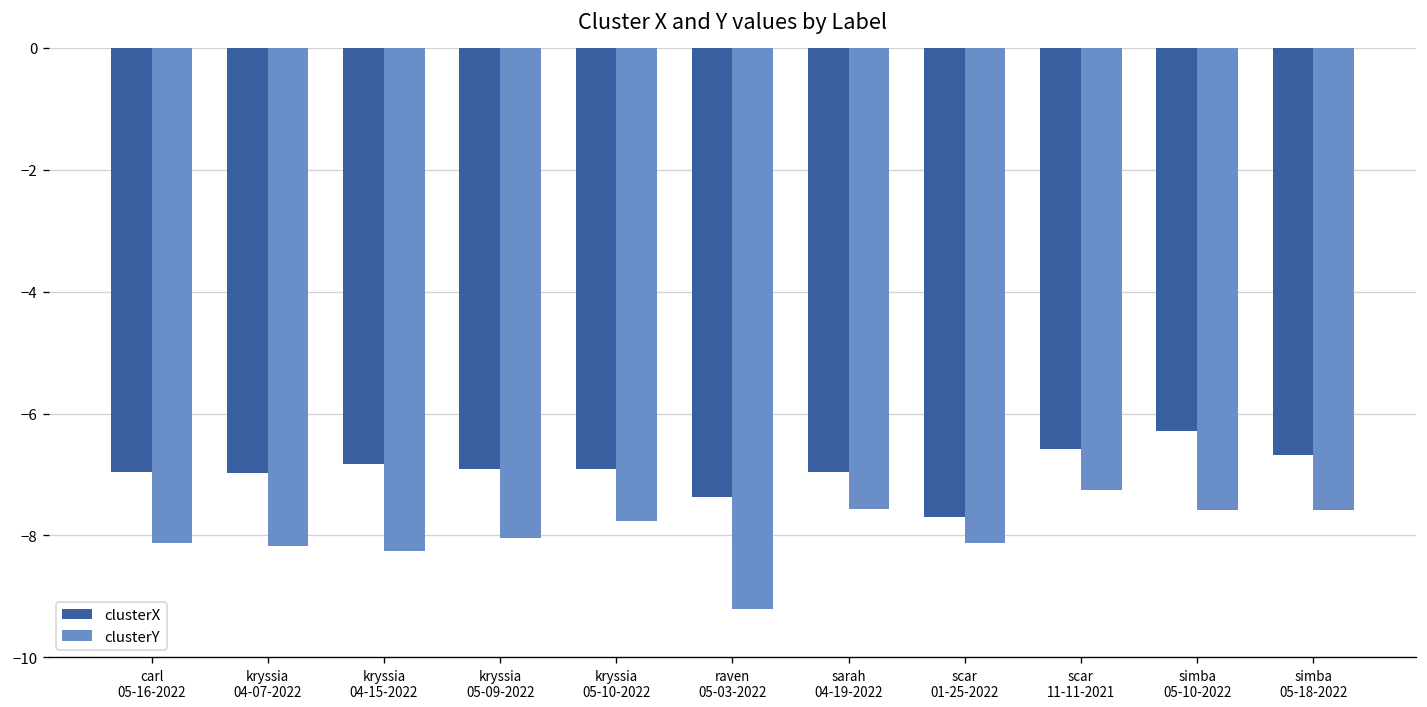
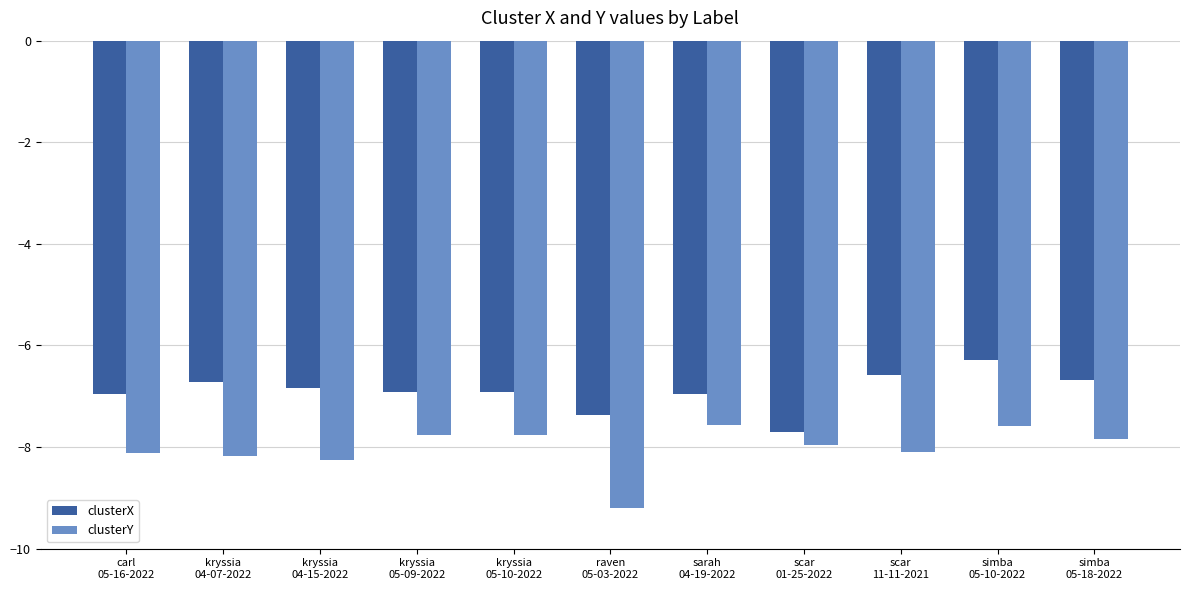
  {
    "clusterX": {
      "carl 05-16-2022": -7.0,
-     "kryssia 04-07-2022": -7.0,
+     "kryssia 04-07-2022": -6.7,
      "kryssia 04-15-2022": -6.8,
      "kryssia 05-09-2022": -6.9,
      "kryssia 05-10-2022": -6.9,
      "raven 05-03-2022": -7.4,
      "sarah 04-19-2022": -7.0,
      "scar 01-25-2022": -7.7,
      "scar 11-11-2021": -6.6,
      "simba 05-10-2022": -6.3,
      "simba 05-18-2022": -6.7
    },
    "clusterY": {
      "carl 05-16-2022": -8.1,
      "kryssia 04-07-2022": -8.2,
      "kryssia 04-15-2022": -8.3,
-     "kryssia 05-09-2022": -8.0,
+     "kryssia 05-09-2022": -7.8,
      "kryssia 05-10-2022": -7.8,
      "raven 05-03-2022": -9.2,
      "sarah 04-19-2022": -7.6,
-     "scar 01-25-2022": -8.1,
-     "scar 11-11-2021": -7.3,
+     "scar 01-25-2022": -8.0,
+     "scar 11-11-2021": -8.1,
      "simba 05-10-2022": -7.6,
-     "simba 05-18-2022": -7.6
+     "simba 05-18-2022": -7.8
    }
  }
